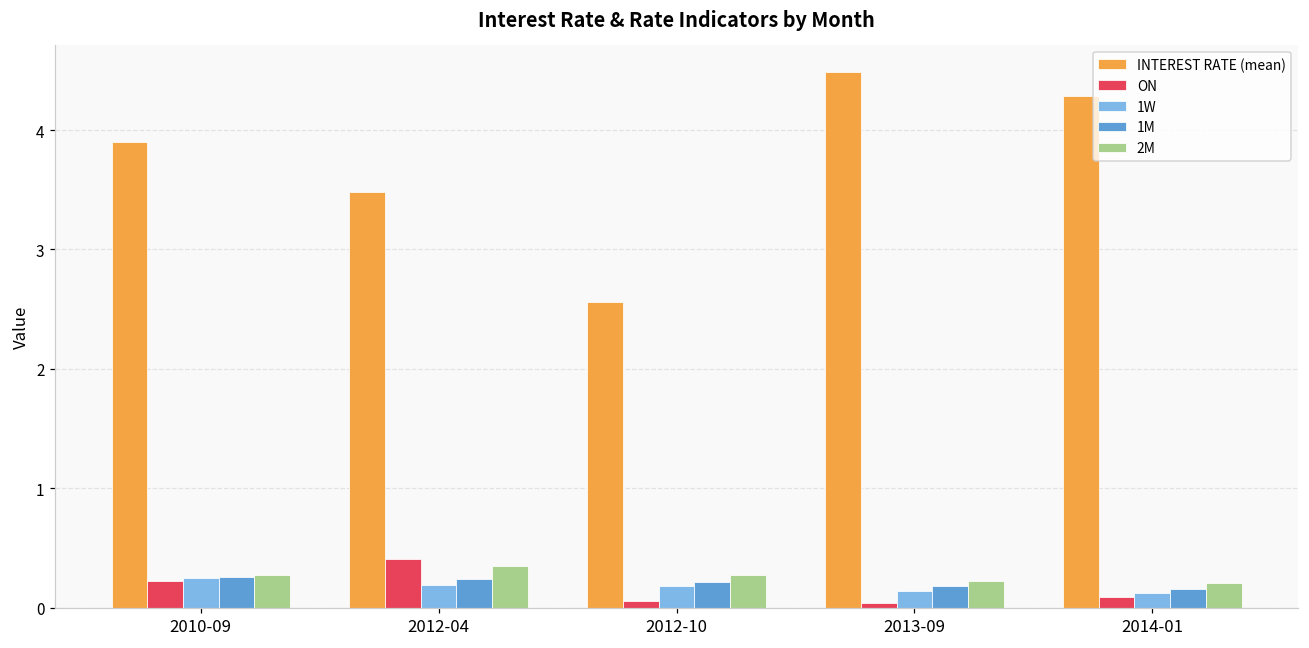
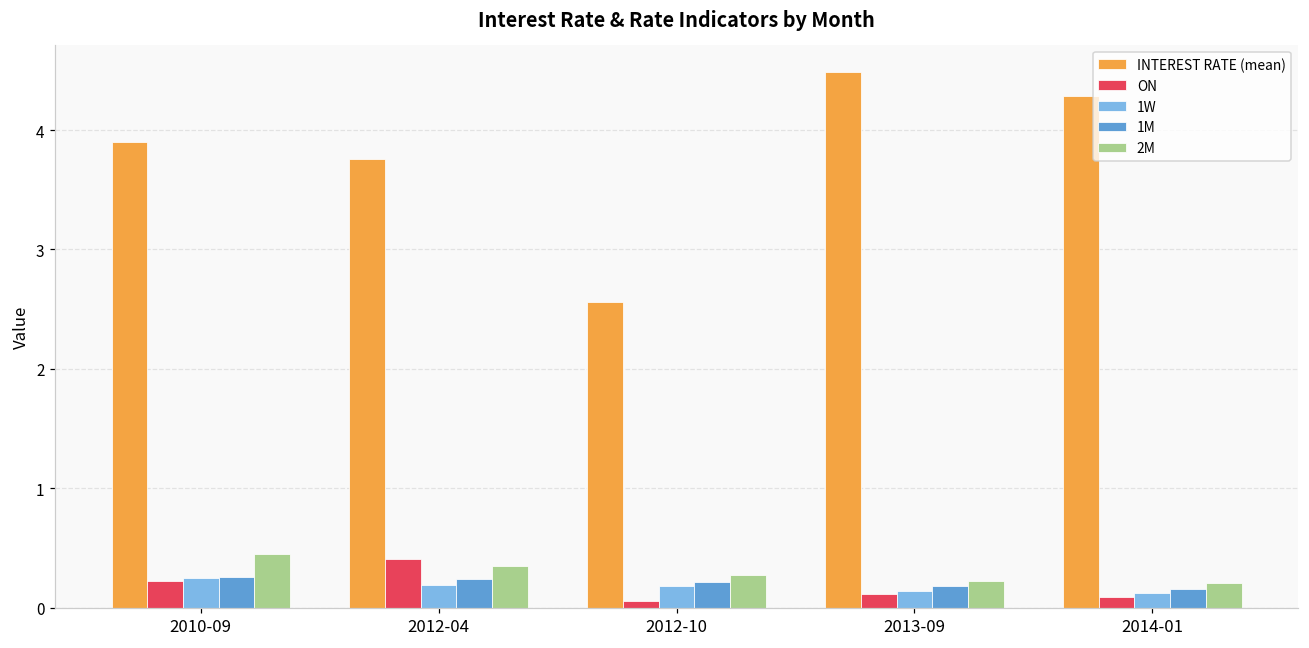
  {
    "INTEREST RATE (mean)": {
      "2010-09": 3.90,
-     "2012-04": 3.48,
+     "2012-04": 3.76,
      "2012-10": 2.56,
      "2013-09": 4.49,
      "2014-01": 4.29
    },
    "ON": {
      "2010-09": 0.23,
      "2012-04": 0.41,
      "2012-10": 0.06,
-     "2013-09": 0.04,
+     "2013-09": 0.11,
      "2014-01": 0.09
    },
    "2M": {
-     "2010-09": 0.27,
+     "2010-09": 0.45,
      "2012-04": 0.35,
      "2012-10": 0.27,
      "2013-09": 0.22,
      "2014-01": 0.20
    }
  }
